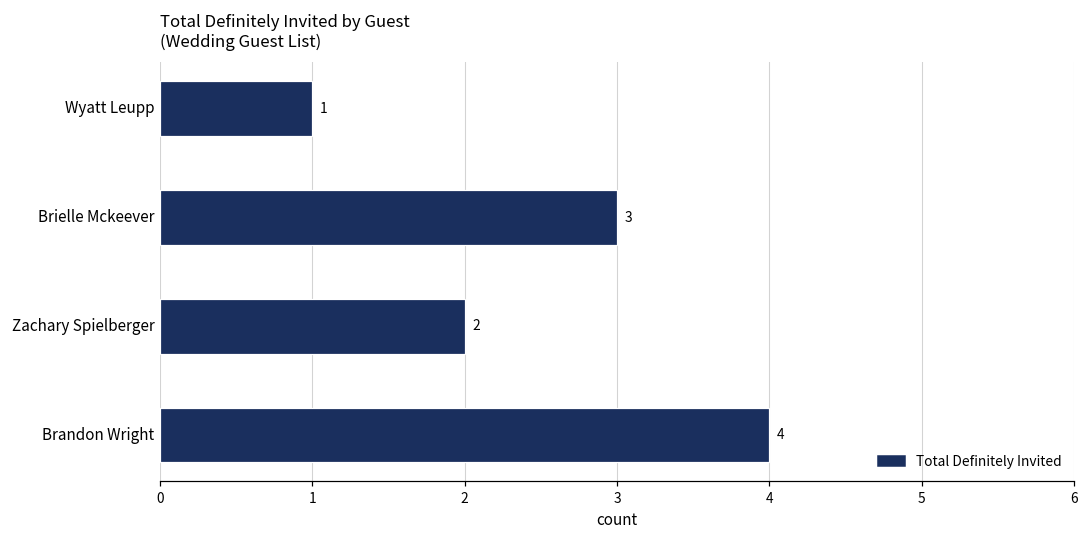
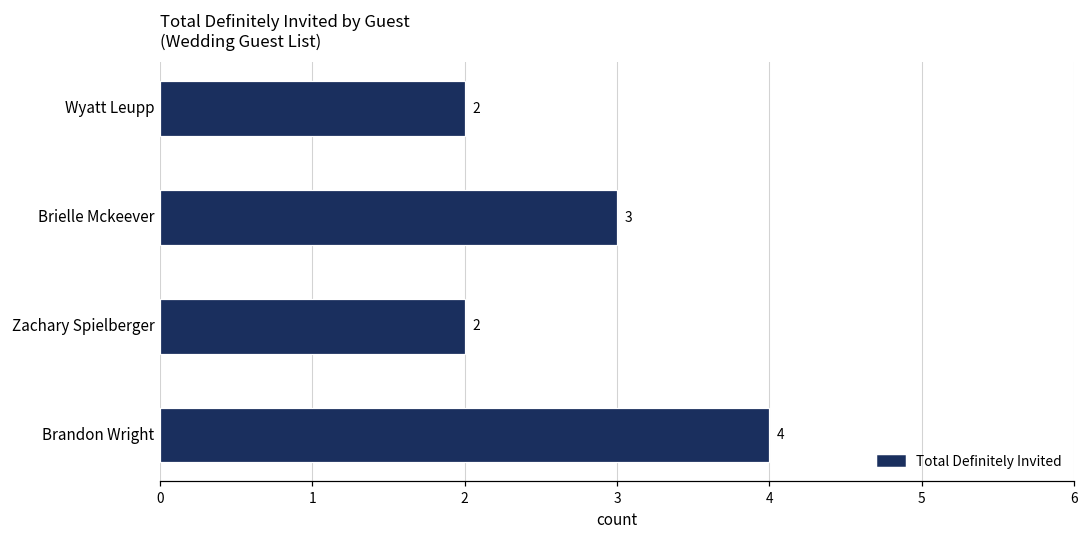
  {
-   "Wyatt Leupp": 1,
+   "Wyatt Leupp": 2,
    "Brielle Mckeever": 3,
    "Zachary Spielberger": 2,
    "Brandon Wright": 4
  }
